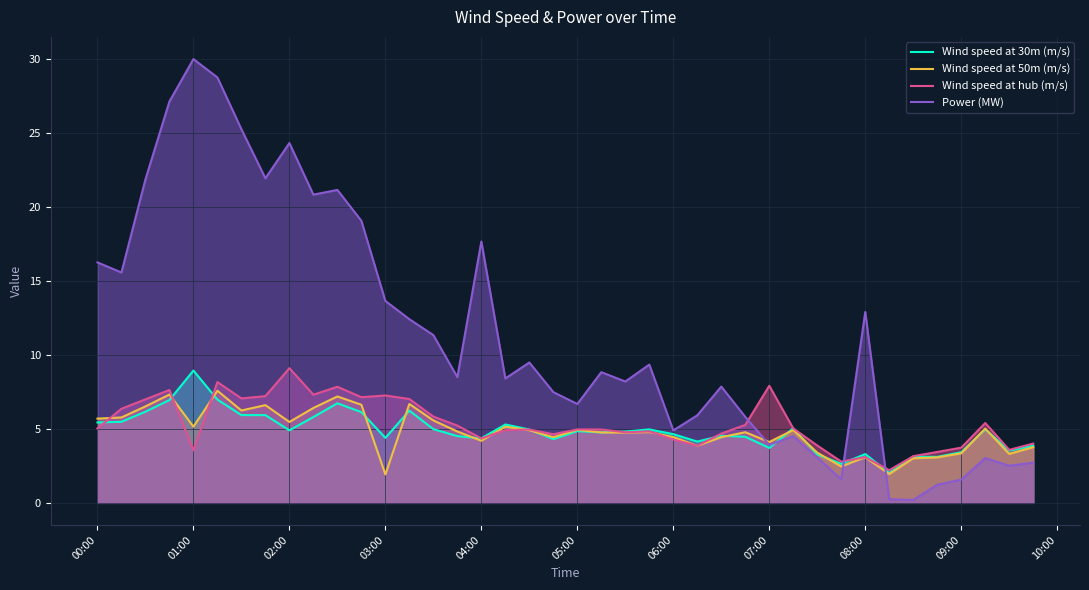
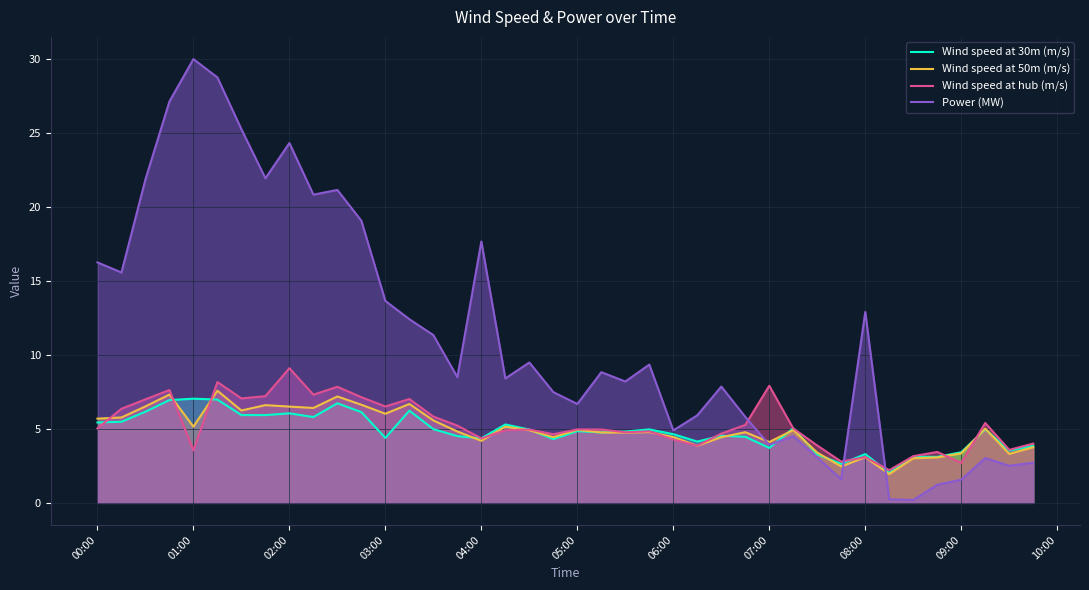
  {
    "Wind speed at 30m (m/s)": {
      "00:00": 5.4,
-     "01:00": 8.9,
-     "02:00": 4.9,
+     "01:00": 7.0,
+     "02:00": 6.0,
      "03:00": 4.4,
      "06:00": 4.6,
      "07:00": 3.7,
      "08:00": 3.3
    },
    "Wind speed at 50m (m/s)": {
      "00:00": 5.7,
      "01:00": 5.1,
-     "02:00": 5.5,
-     "03:00": 1.9,
+     "02:00": 6.5,
+     "03:00": 6.0,
      "07:00": 4.1
    },
    "Wind speed at hub (m/s)": {
      "00:00": 5.0,
      "01:00": 3.5,
      "02:00": 9.1,
-     "03:00": 7.3,
+     "03:00": 6.5,
      "07:00": 7.9,
-     "09:00": 3.7
+     "09:00": 2.7
    },
    "Power (MW)": {
      "00:00": 16.2,
      "01:00": 30.0,
      "02:00": 24.3,
      "03:00": 13.6,
      "04:00": 17.7,
      "05:00": 6.7,
      "06:00": 4.9,
      "07:00": 3.9,
      "08:00": 12.9,
      "09:00": 1.6
    }
  }
